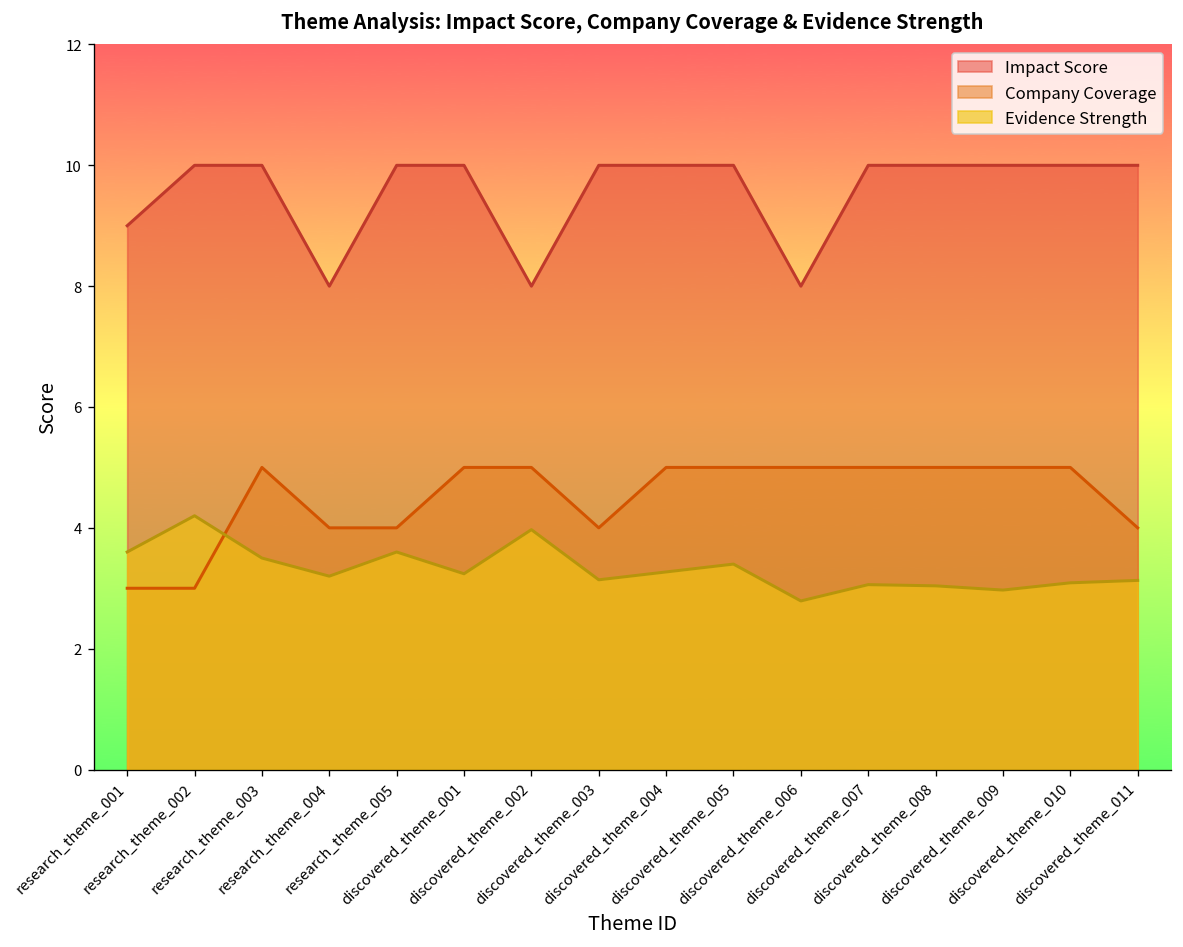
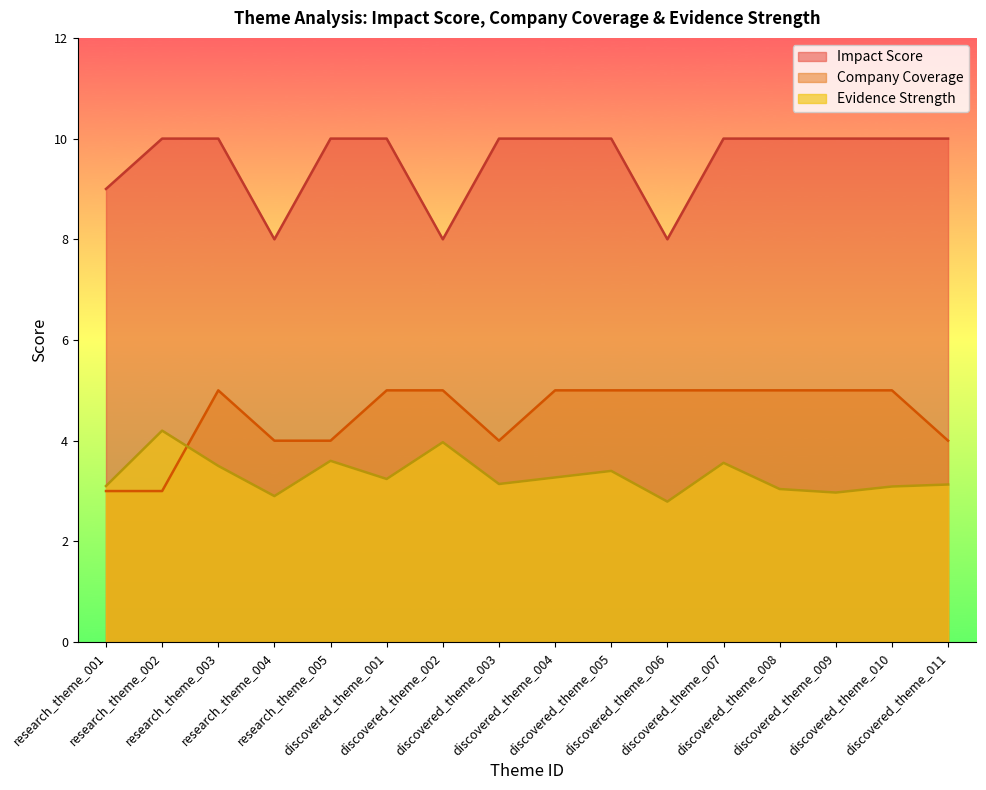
  {
    "Evidence Strength": {
-     "research_theme_001": 3.6,
+     "research_theme_001": 3.1,
      "research_theme_002": 4.2,
      "research_theme_003": 3.5,
-     "research_theme_004": 3.2,
+     "research_theme_004": 2.9,
      "research_theme_005": 3.6,
      "discovered_theme_001": 3.2,
      "discovered_theme_002": 4.0,
      "discovered_theme_003": 3.1,
      "discovered_theme_004": 3.3,
      "discovered_theme_005": 3.4,
      "discovered_theme_006": 2.8,
-     "discovered_theme_007": 3.1,
+     "discovered_theme_007": 3.6,
      "discovered_theme_008": 3.0,
      "discovered_theme_009": 3.0,
      "discovered_theme_010": 3.1,
      "discovered_theme_011": 3.1
    }
  }
